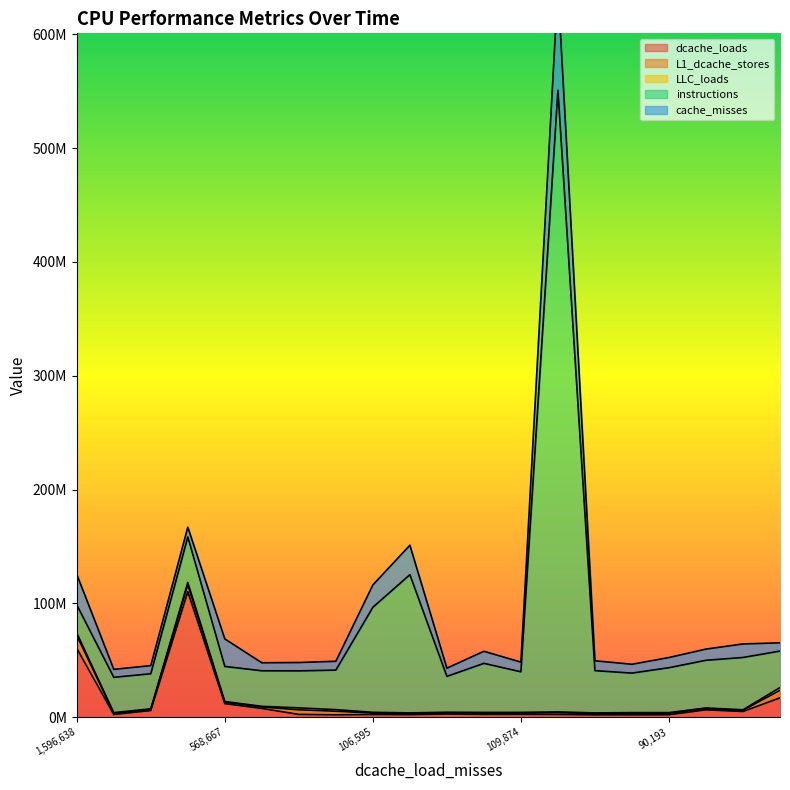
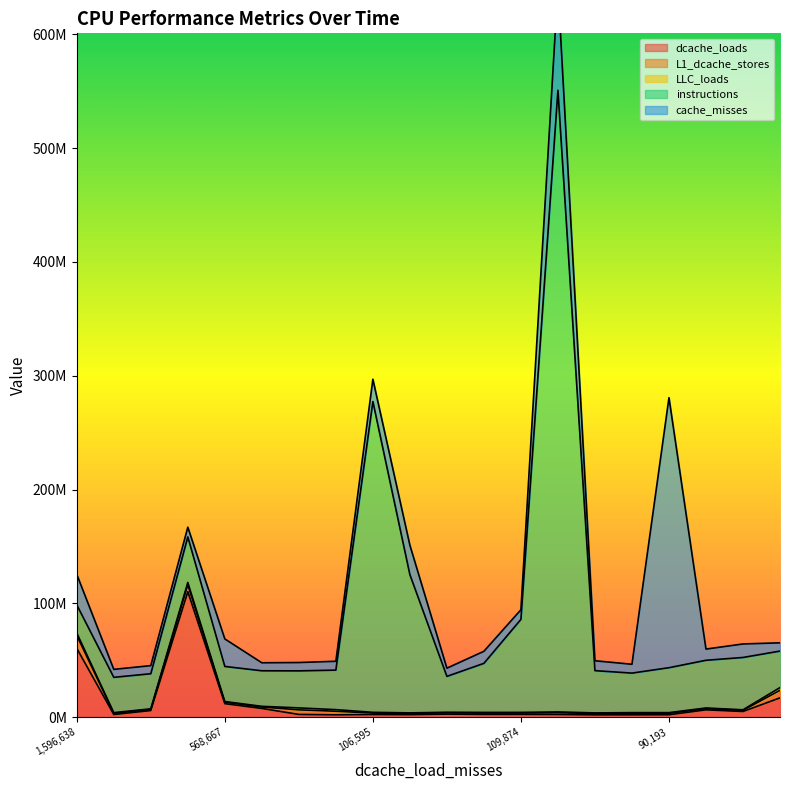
  {
    "instructions": {
      "1,596,638": 25000000,
      "568,667": 31000000,
-     "106,595": 92000000,
-     "109,874": 36000000,
+     "106,595": 273000000,
+     "109,874": 82000000,
      "90,193": 39000000
    },
    "cache_misses": {
      "1,596,638": 27000000,
      "568,667": 24000000,
      "106,595": 20000000,
      "109,874": 8000000,
-     "90,193": 9000000
+     "90,193": 237000000
    }
  }
